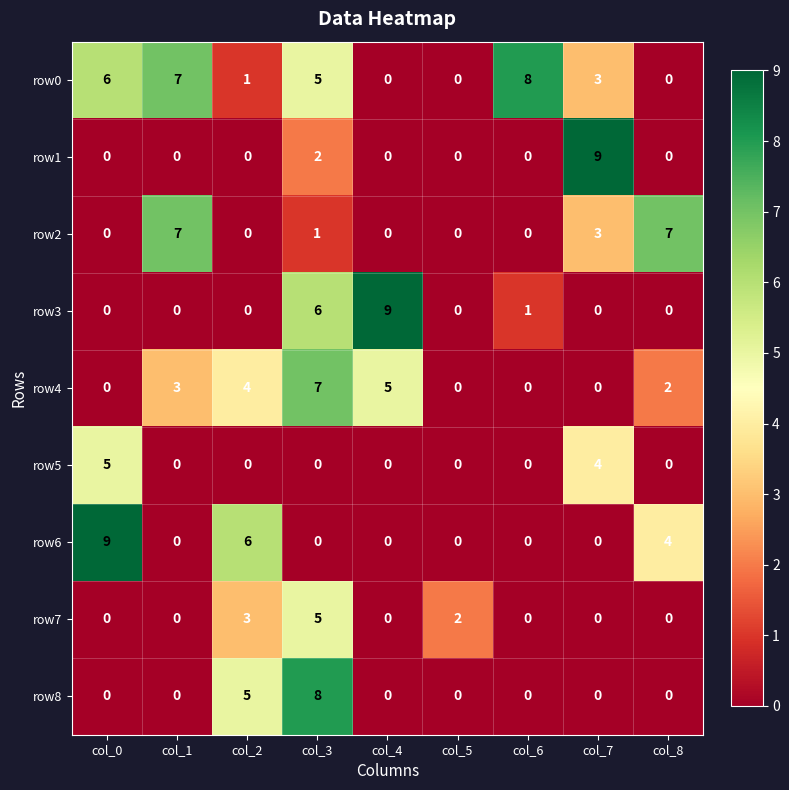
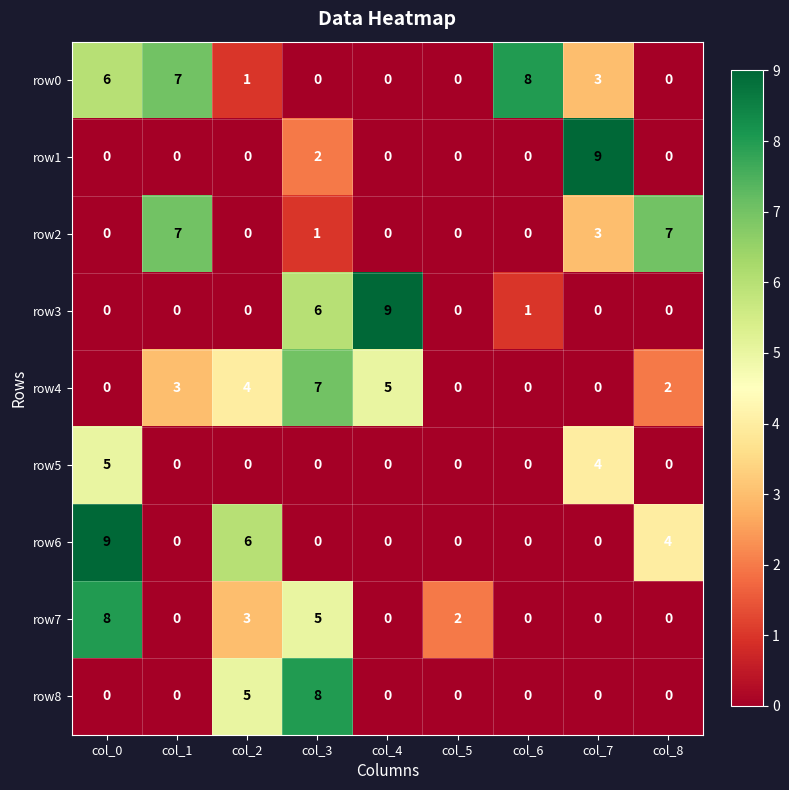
  {
    "row0": {
      "col_0": 6,
      "col_1": 7,
      "col_2": 1,
-     "col_3": 5,
+     "col_3": 0,
      "col_4": 0,
      "col_5": 0,
      "col_6": 8,
      "col_7": 3,
      "col_8": 0
    },
    "row1": {
      "col_0": 0,
      "col_1": 0,
      "col_2": 0,
      "col_3": 2,
      "col_4": 0,
      "col_5": 0,
      "col_6": 0,
      "col_7": 9,
      "col_8": 0
    },
    "row2": {
      "col_0": 0,
      "col_1": 7,
      "col_2": 0,
      "col_3": 1,
      "col_4": 0,
      "col_5": 0,
      "col_6": 0,
      "col_7": 3,
      "col_8": 7
    },
    "row3": {
      "col_0": 0,
      "col_1": 0,
      "col_2": 0,
      "col_3": 6,
      "col_4": 9,
      "col_5": 0,
      "col_6": 1,
      "col_7": 0,
      "col_8": 0
    },
    "row4": {
      "col_0": 0,
      "col_1": 3,
      "col_2": 4,
      "col_3": 7,
      "col_4": 5,
      "col_5": 0,
      "col_6": 0,
      "col_7": 0,
      "col_8": 2
    },
    "row5": {
      "col_0": 5,
      "col_1": 0,
      "col_2": 0,
      "col_3": 0,
      "col_4": 0,
      "col_5": 0,
      "col_6": 0,
      "col_7": 4,
      "col_8": 0
    },
    "row6": {
      "col_0": 9,
      "col_1": 0,
      "col_2": 6,
      "col_3": 0,
      "col_4": 0,
      "col_5": 0,
      "col_6": 0,
      "col_7": 0,
      "col_8": 4
    },
    "row7": {
-     "col_0": 0,
+     "col_0": 8,
      "col_1": 0,
      "col_2": 3,
      "col_3": 5,
      "col_4": 0,
      "col_5": 2,
      "col_6": 0,
      "col_7": 0,
      "col_8": 0
    },
    "row8": {
      "col_0": 0,
      "col_1": 0,
      "col_2": 5,
      "col_3": 8,
      "col_4": 0,
      "col_5": 0,
      "col_6": 0,
      "col_7": 0,
      "col_8": 0
    }
  }
